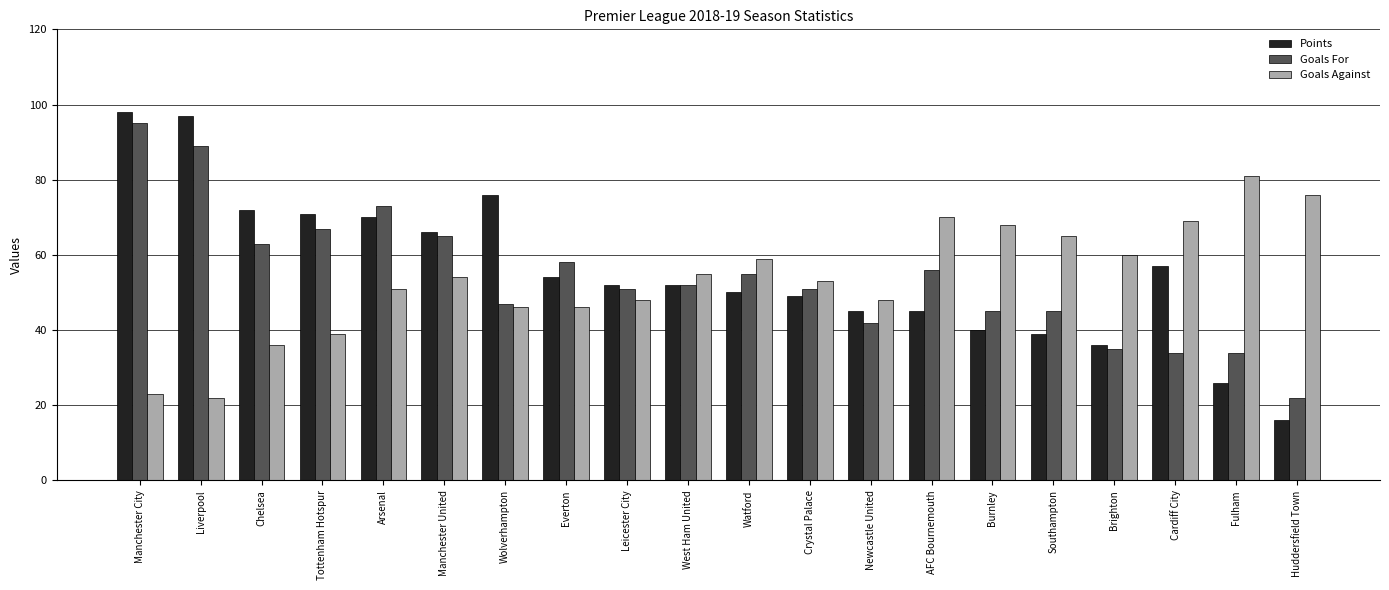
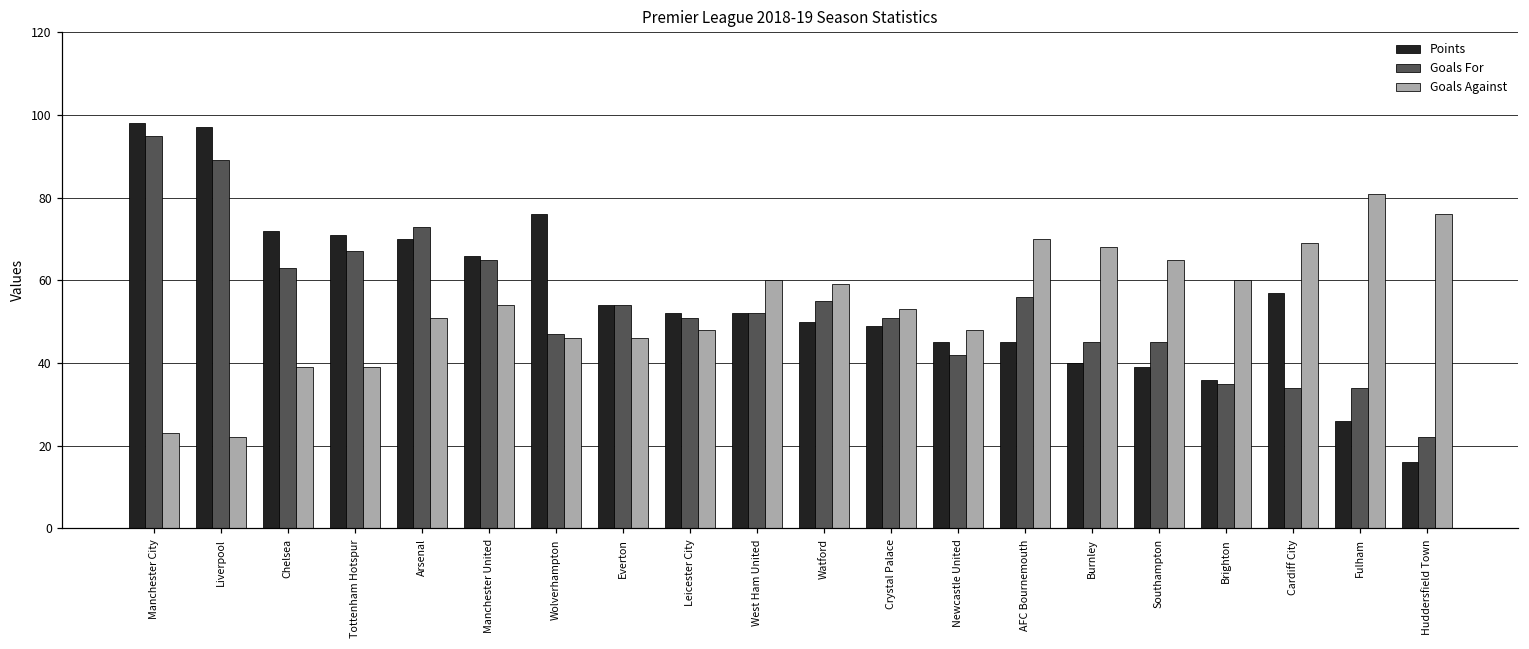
  {
    "Points": {
      "Manchester City": 98,
      "Liverpool": 97,
      "Chelsea": 72,
      "Tottenham Hotspur": 71,
      "Arsenal": 70,
      "Manchester United": 66,
      "Wolverhampton": 76,
      "Everton": 54,
      "Leicester City": 52,
      "West Ham United": 52,
      "Watford": 50,
      "Crystal Palace": 49,
      "Newcastle United": 45,
      "AFC Bournemouth": 45,
      "Burnley": 40,
      "Southampton": 39,
      "Brighton": 36,
      "Cardiff City": 57,
      "Fulham": 26,
      "Huddersfield Town": 16
    },
    "Goals For": {
      "Manchester City": 95,
      "Liverpool": 89,
      "Chelsea": 63,
      "Tottenham Hotspur": 67,
      "Arsenal": 73,
      "Manchester United": 65,
      "Wolverhampton": 47,
-     "Everton": 58,
+     "Everton": 54,
      "Leicester City": 51,
      "West Ham United": 52,
      "Watford": 55,
      "Crystal Palace": 51,
      "Newcastle United": 42,
      "AFC Bournemouth": 56,
      "Burnley": 45,
      "Southampton": 45,
      "Brighton": 35,
      "Cardiff City": 34,
      "Fulham": 34,
      "Huddersfield Town": 22
    },
    "Goals Against": {
      "Manchester City": 23,
      "Liverpool": 22,
-     "Chelsea": 36,
+     "Chelsea": 39,
      "Tottenham Hotspur": 39,
      "Arsenal": 51,
      "Manchester United": 54,
      "Wolverhampton": 46,
      "Everton": 46,
      "Leicester City": 48,
-     "West Ham United": 55,
+     "West Ham United": 60,
      "Watford": 59,
      "Crystal Palace": 53,
      "Newcastle United": 48,
      "AFC Bournemouth": 70,
      "Burnley": 68,
      "Southampton": 65,
      "Brighton": 60,
      "Cardiff City": 69,
      "Fulham": 81,
      "Huddersfield Town": 76
    }
  }
